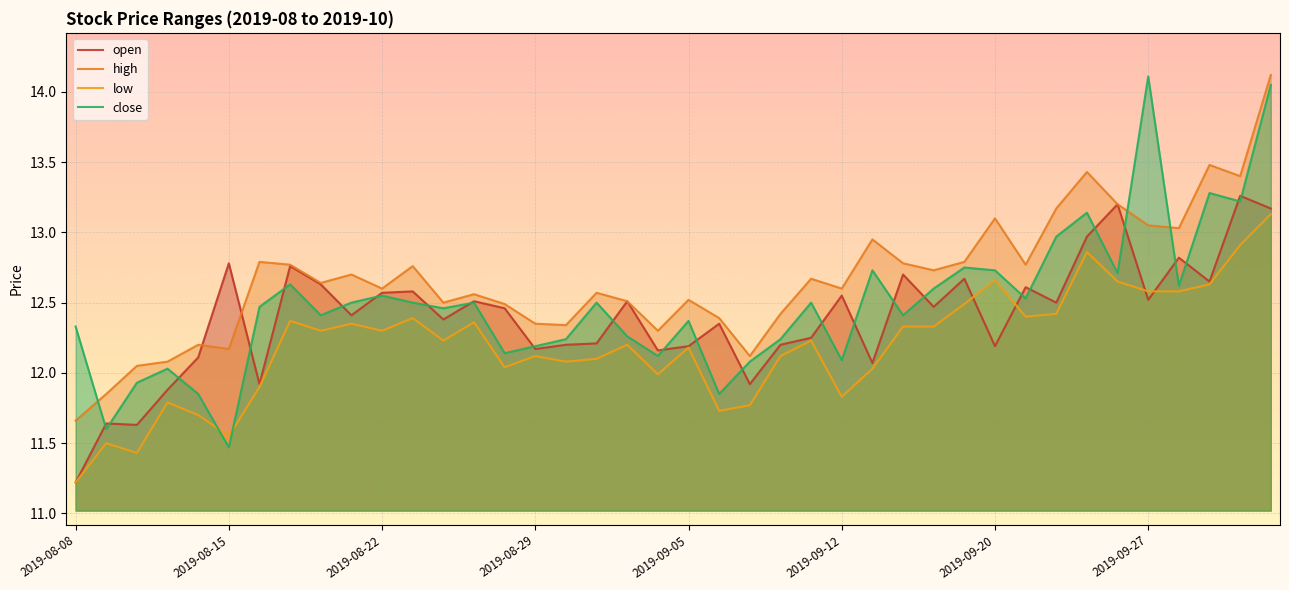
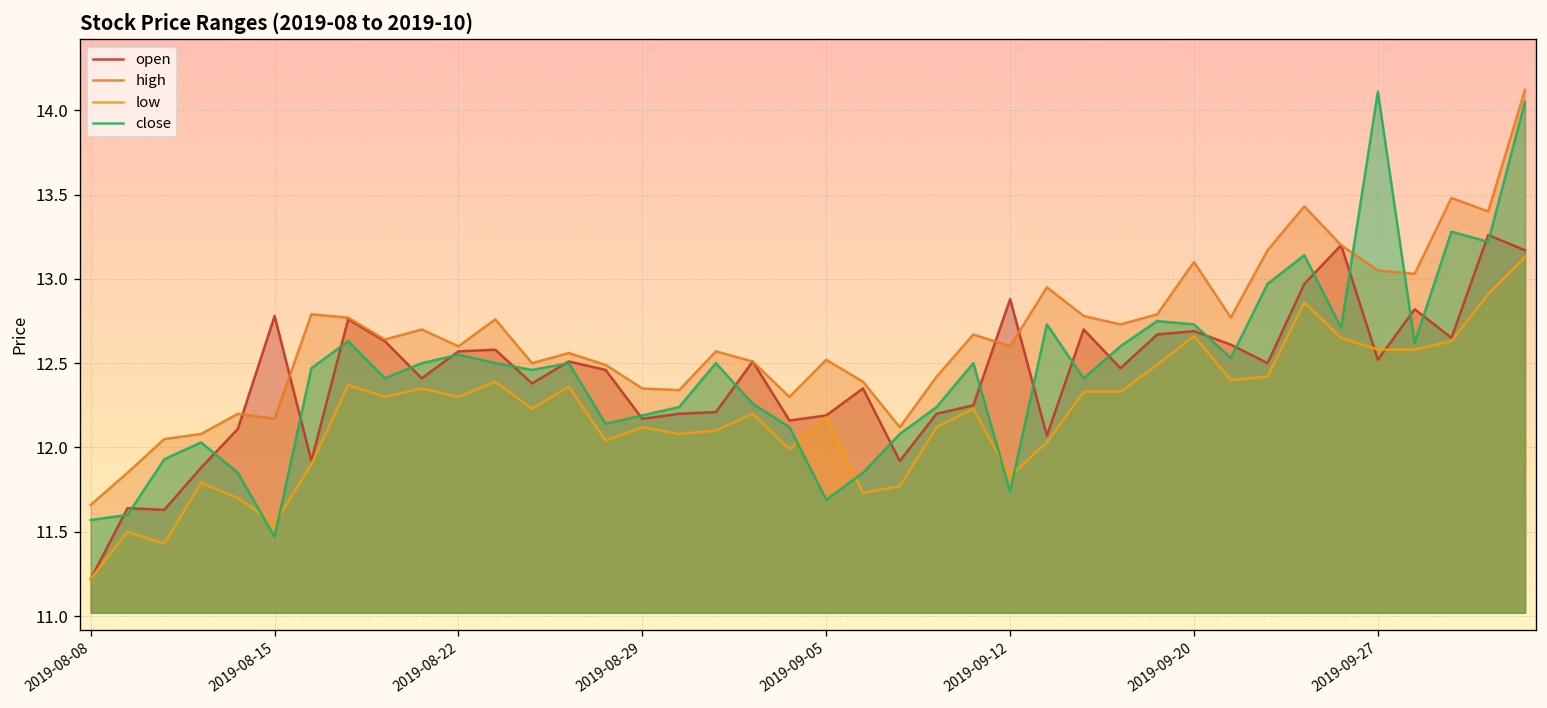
  {
    "open": {
      "2019-08-15": 12.78,
      "2019-08-22": 12.57,
      "2019-08-29": 12.17,
-     "2019-09-12": 12.55,
-     "2019-09-20": 12.19,
+     "2019-09-12": 12.88,
+     "2019-09-20": 12.69,
      "2019-09-27": 12.52
    },
    "close": {
-     "2019-08-08": 12.33,
+     "2019-08-08": 11.57,
      "2019-08-15": 11.47,
      "2019-08-22": 12.55,
      "2019-08-29": 12.19,
-     "2019-09-05": 12.37,
-     "2019-09-12": 12.09,
+     "2019-09-05": 11.69,
+     "2019-09-12": 11.74,
      "2019-09-20": 12.73,
      "2019-09-27": 14.11
    }
  }
